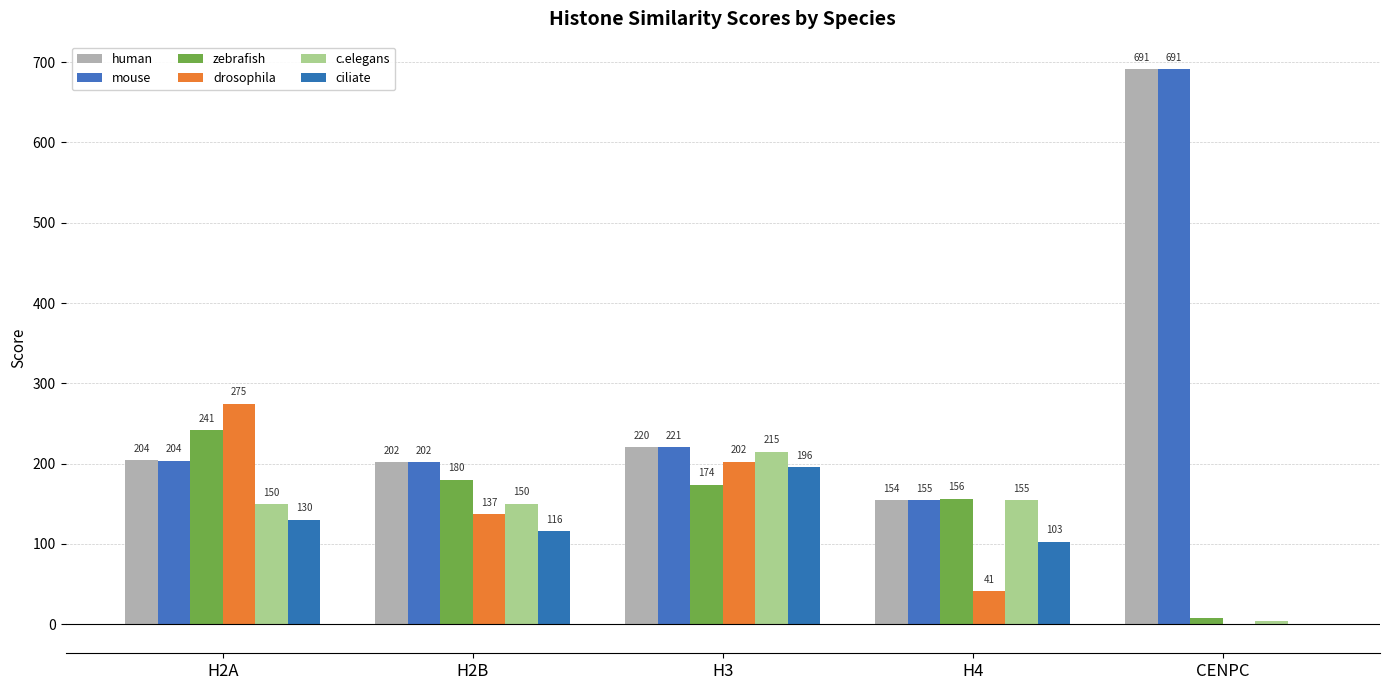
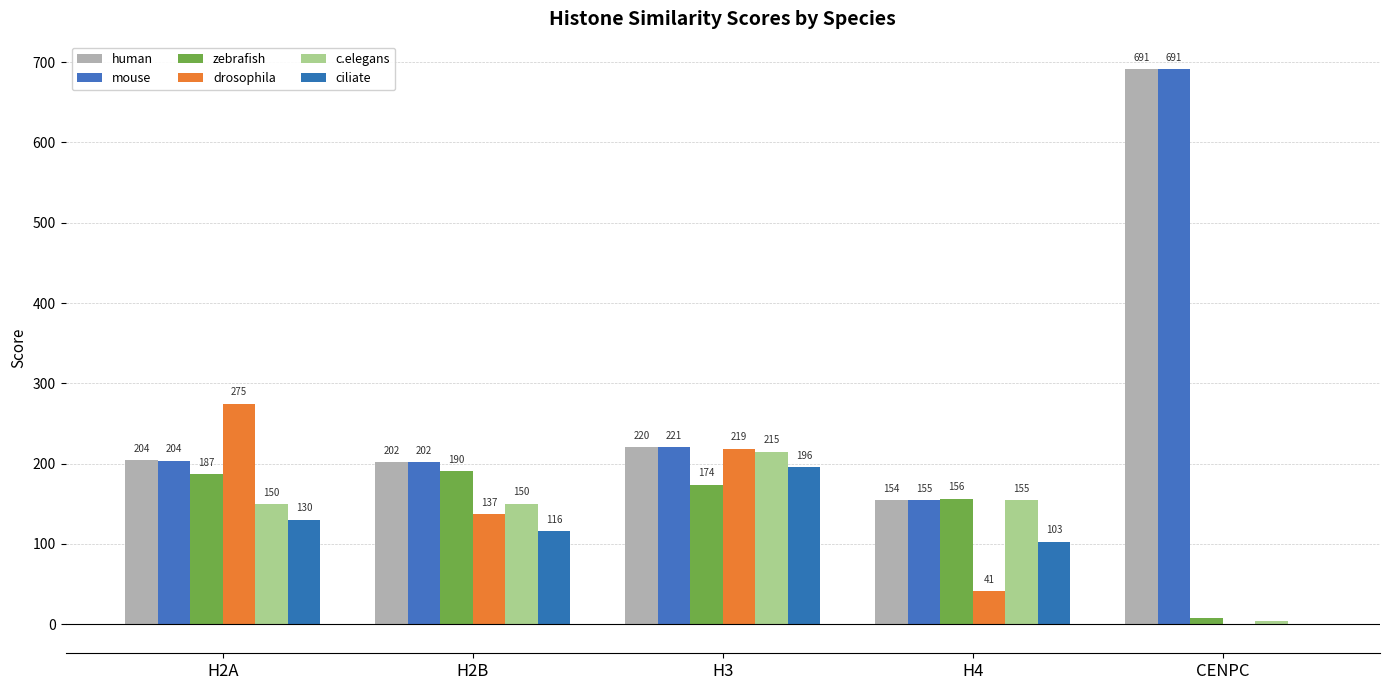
  {
    "zebrafish": {
-     "H2A": 241,
-     "H2B": 180,
+     "H2A": 187,
+     "H2B": 190,
      "H3": 174,
      "H4": 156
    },
    "drosophila": {
      "H2A": 275,
      "H2B": 137,
-     "H3": 202,
+     "H3": 219,
      "H4": 41
    }
  }
